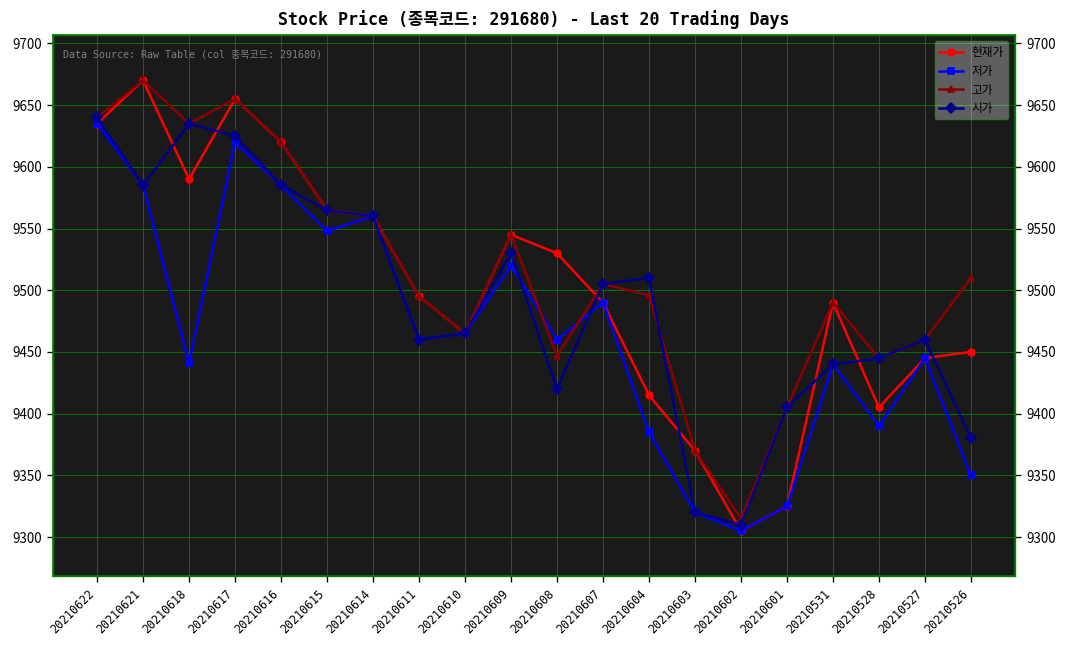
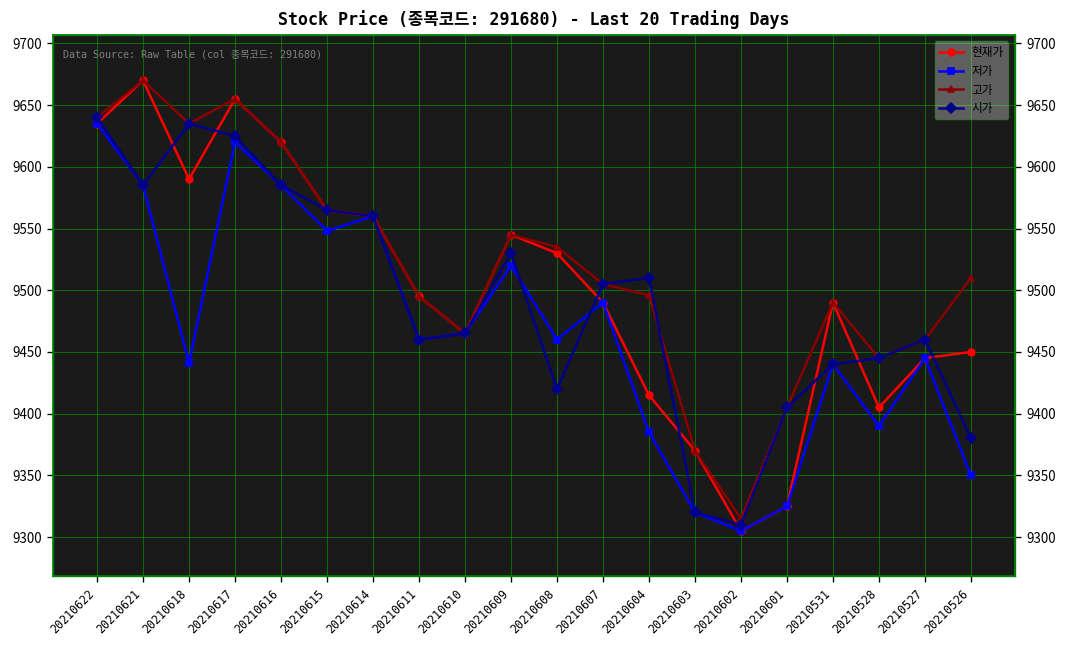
  {
    "현재가": {
      "20210618": 9590,
      "20210608": 9530,
      "20210604": 9415,
      "20210528": 9405,
      "20210526": 9450
    },
    "저가": {
      "20210618": 9441,
      "20210617": 9620,
      "20210615": 9548,
      "20210609": 9520,
      "20210608": 9460,
      "20210604": 9385,
      "20210528": 9390,
      "20210526": 9350
    },
    "고가": {
-     "20210608": 9447,
+     "20210608": 9535,
      "20210604": 9496,
      "20210602": 9315,
      "20210526": 9510
    },
    "시가": {
      "20210617": 9625,
      "20210609": 9530,
      "20210608": 9420,
      "20210604": 9510,
      "20210602": 9310,
      "20210526": 9380
    }
  }
